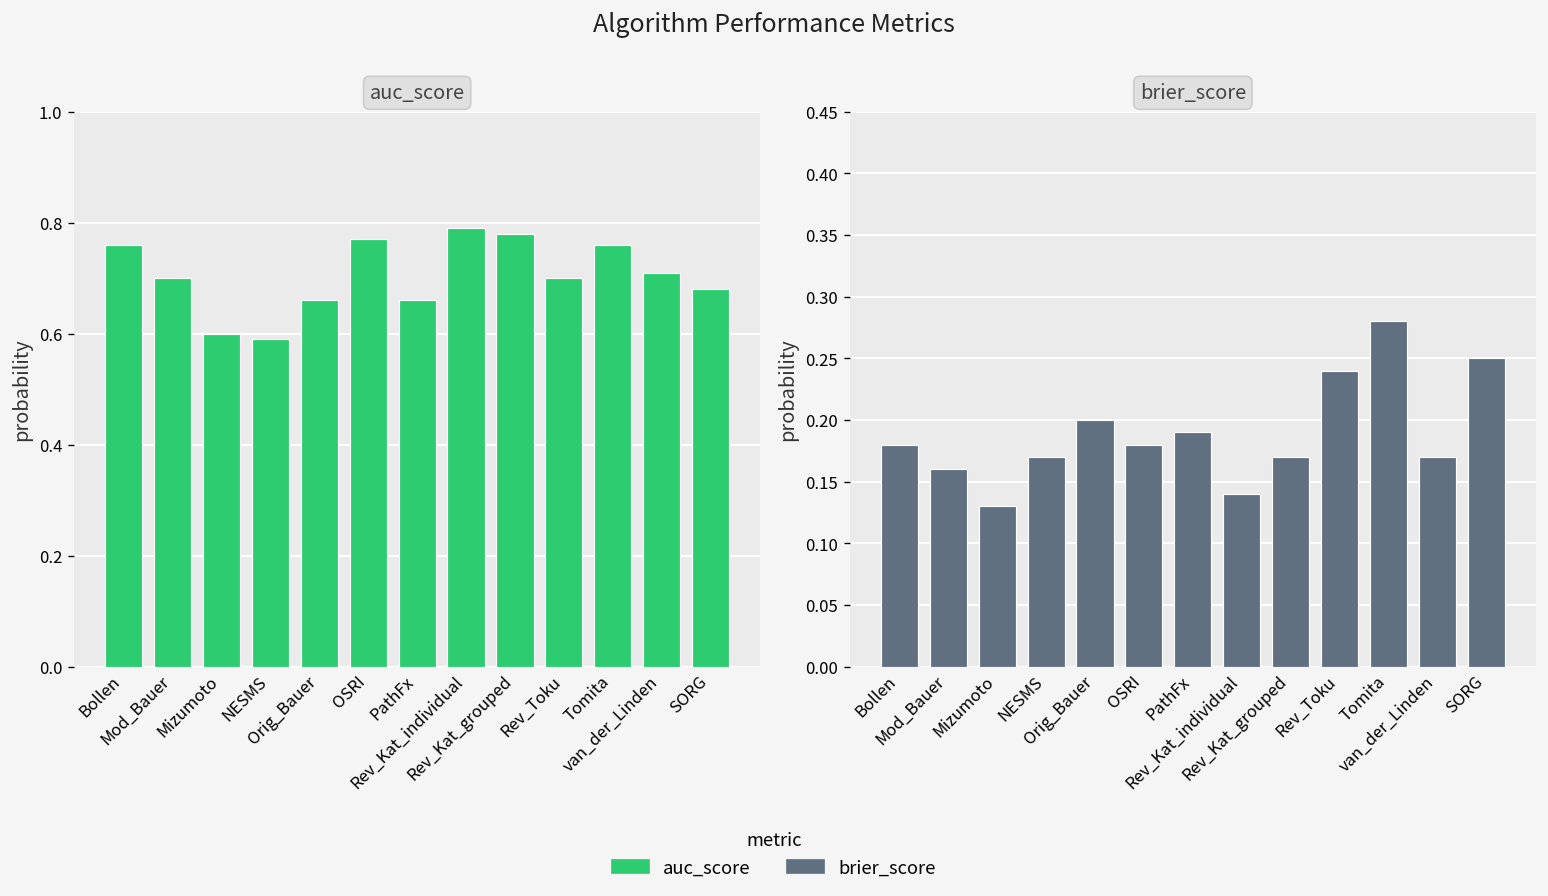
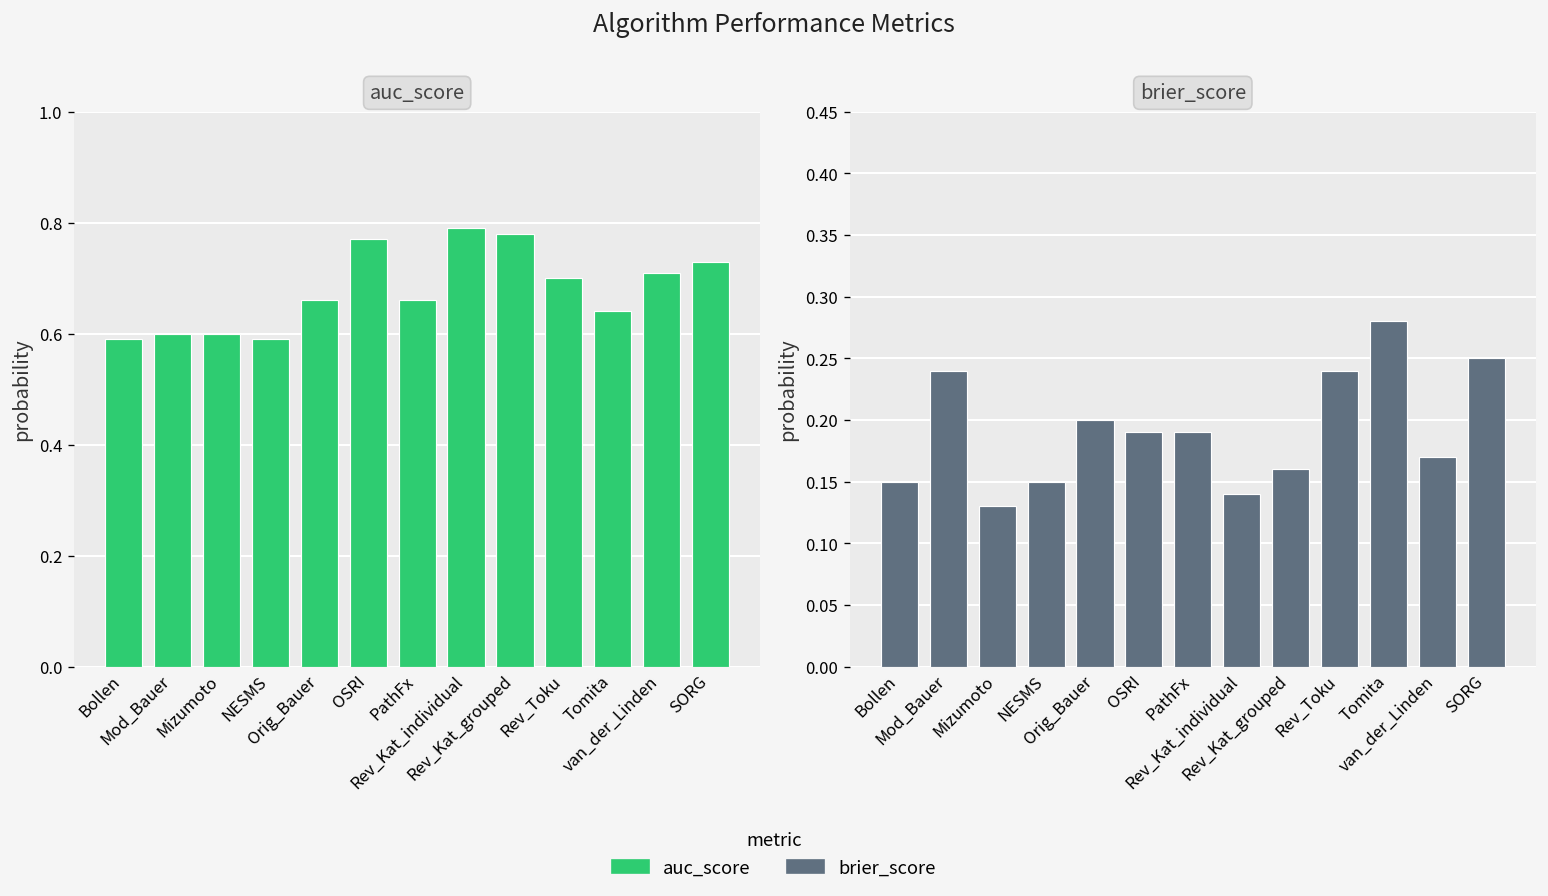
  {
    "auc_score": {
-     "Bollen": 0.76,
-     "Mod_Bauer": 0.7,
+     "Bollen": 0.59,
+     "Mod_Bauer": 0.6,
      "Mizumoto": 0.60,
      "NESMS": 0.59,
      "Orig_Bauer": 0.66,
      "OSRI": 0.77,
      "PathFx": 0.66,
      "Rev_Kat_individual": 0.79,
      "Rev_Kat_grouped": 0.78,
      "Rev_Toku": 0.70,
-     "Tomita": 0.76,
+     "Tomita": 0.64,
      "van_der_Linden": 0.71,
-     "SORG": 0.68
+     "SORG": 0.73
    },
    "brier_score": {
-     "Bollen": 0.18,
-     "Mod_Bauer": 0.16,
+     "Bollen": 0.15,
+     "Mod_Bauer": 0.24,
      "Mizumoto": 0.13,
-     "NESMS": 0.17,
+     "NESMS": 0.15,
      "Orig_Bauer": 0.20,
-     "OSRI": 0.18,
+     "OSRI": 0.19,
      "PathFx": 0.19,
      "Rev_Kat_individual": 0.14,
-     "Rev_Kat_grouped": 0.17,
+     "Rev_Kat_grouped": 0.16,
      "Rev_Toku": 0.24,
      "Tomita": 0.28,
      "van_der_Linden": 0.17,
      "SORG": 0.25
    }
  }
